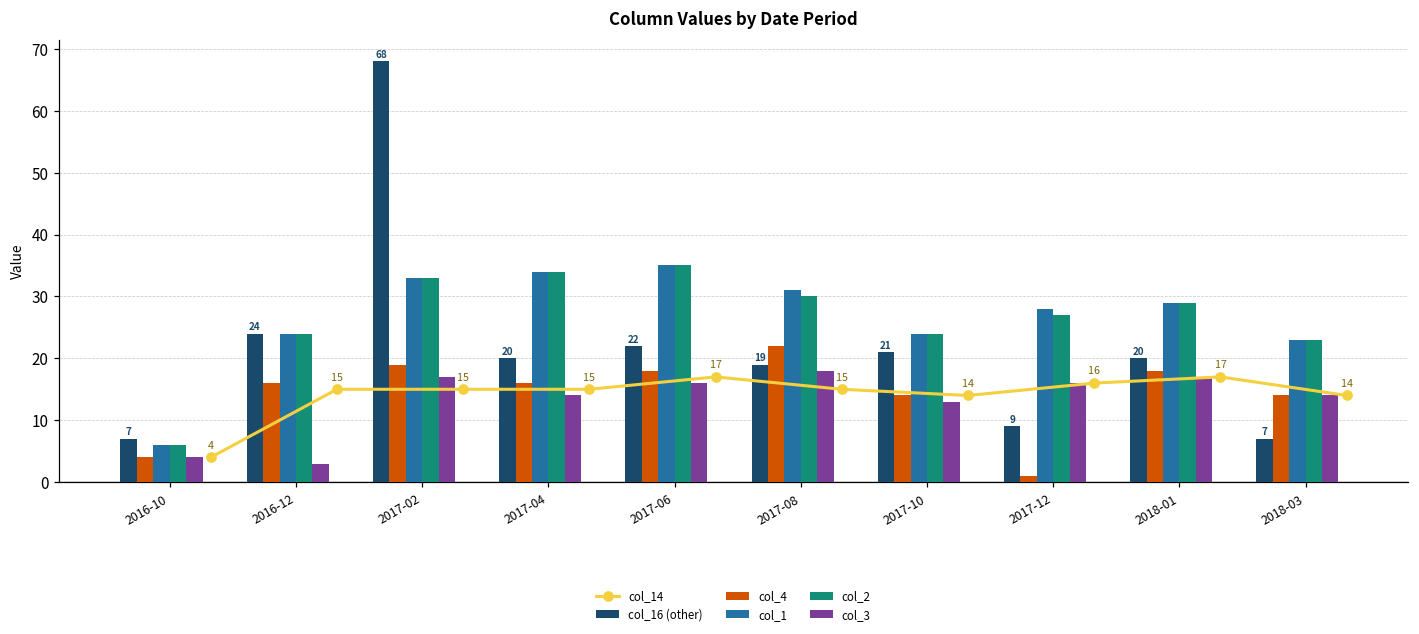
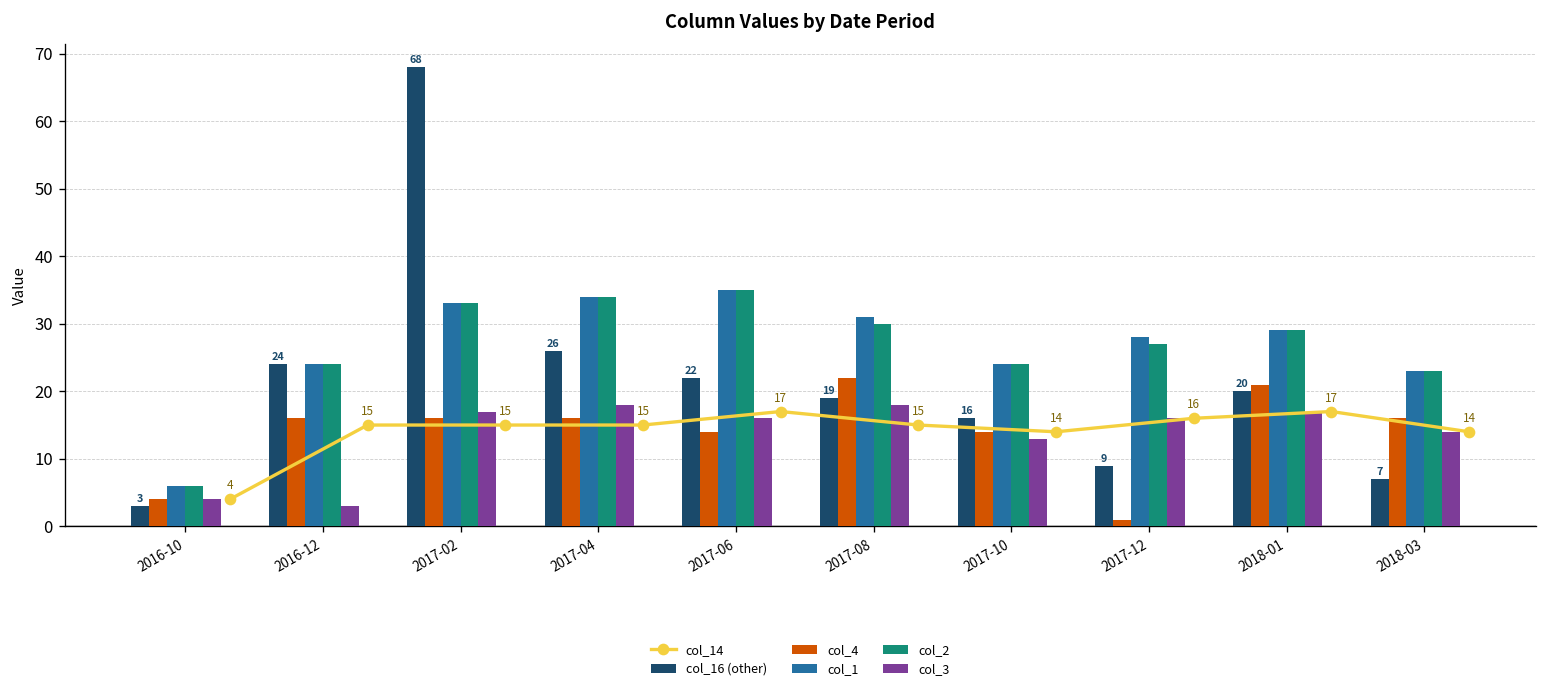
  {
    "col_16 (other)": {
-     "2016-10": 7,
+     "2016-10": 3,
      "2016-12": 24,
      "2017-02": 68,
-     "2017-04": 20,
+     "2017-04": 26,
      "2017-06": 22,
      "2017-08": 19,
-     "2017-10": 21,
+     "2017-10": 16,
      "2017-12": 9,
      "2018-01": 20,
      "2018-03": 7
    },
    "col_4": {
      "2016-10": 4,
      "2016-12": 16,
-     "2017-02": 19,
+     "2017-02": 16,
      "2017-04": 16,
-     "2017-06": 18,
+     "2017-06": 14,
      "2017-08": 22,
      "2017-10": 14,
      "2017-12": 1,
-     "2018-01": 18,
-     "2018-03": 14
+     "2018-01": 21,
+     "2018-03": 16
    },
    "col_3": {
      "2016-12": 3,
      "2017-02": 17,
-     "2017-04": 14,
+     "2017-04": 18,
      "2017-06": 16,
      "2017-08": 18,
      "2017-10": 13
    }
  }
